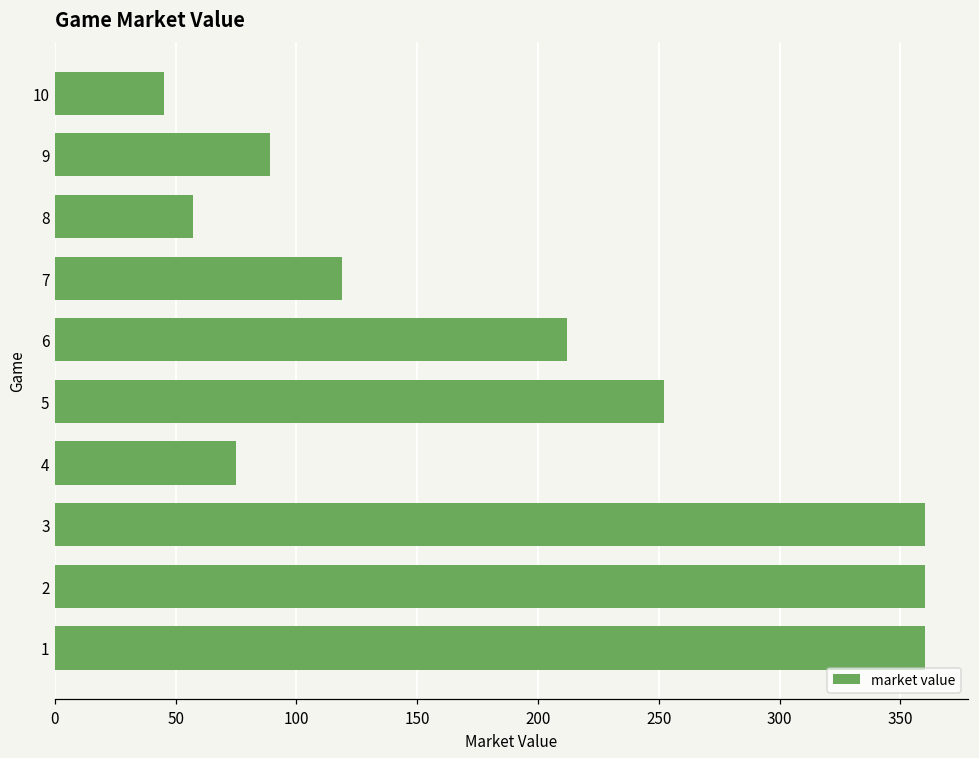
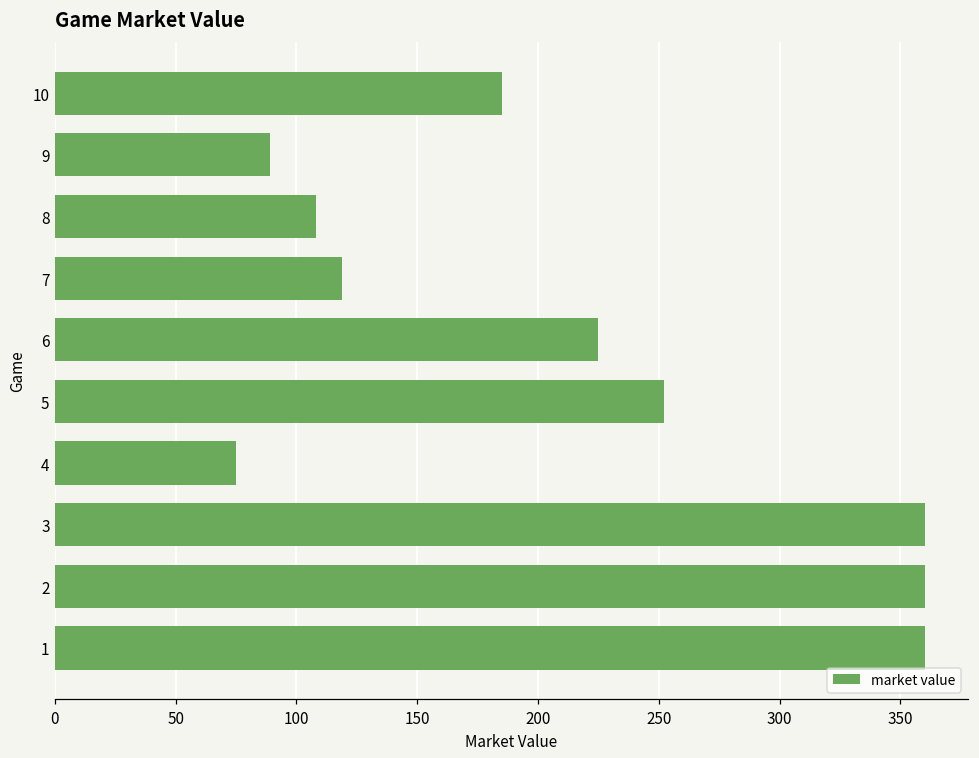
  {
-   "10": 45,
+   "10": 185,
    "9": 89,
-   "8": 57,
+   "8": 108,
    "7": 119,
-   "6": 212,
+   "6": 225,
    "5": 252,
    "4": 75,
    "3": 360,
    "2": 360,
    "1": 360
  }
